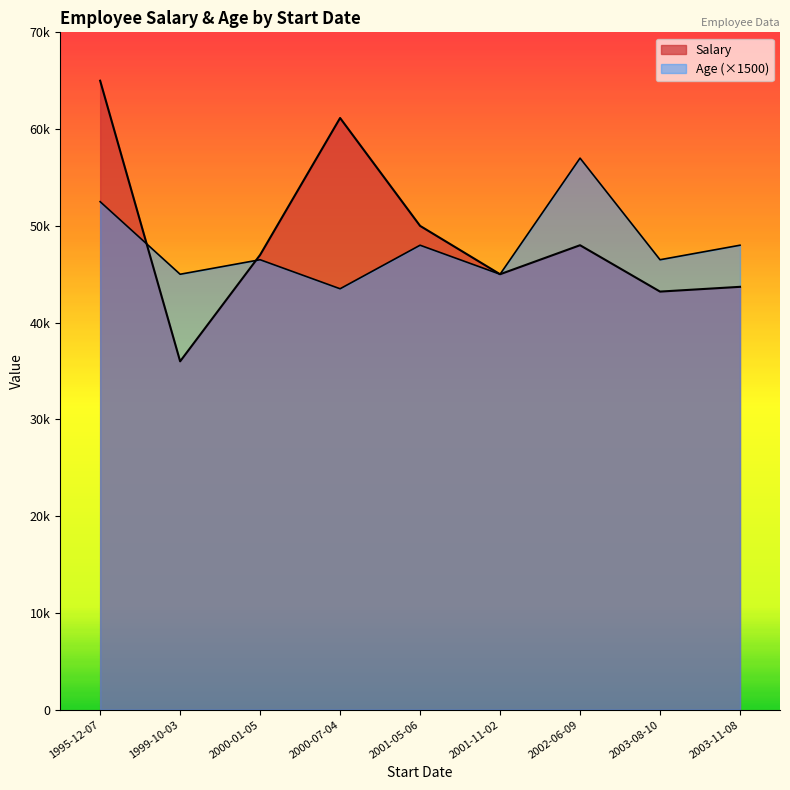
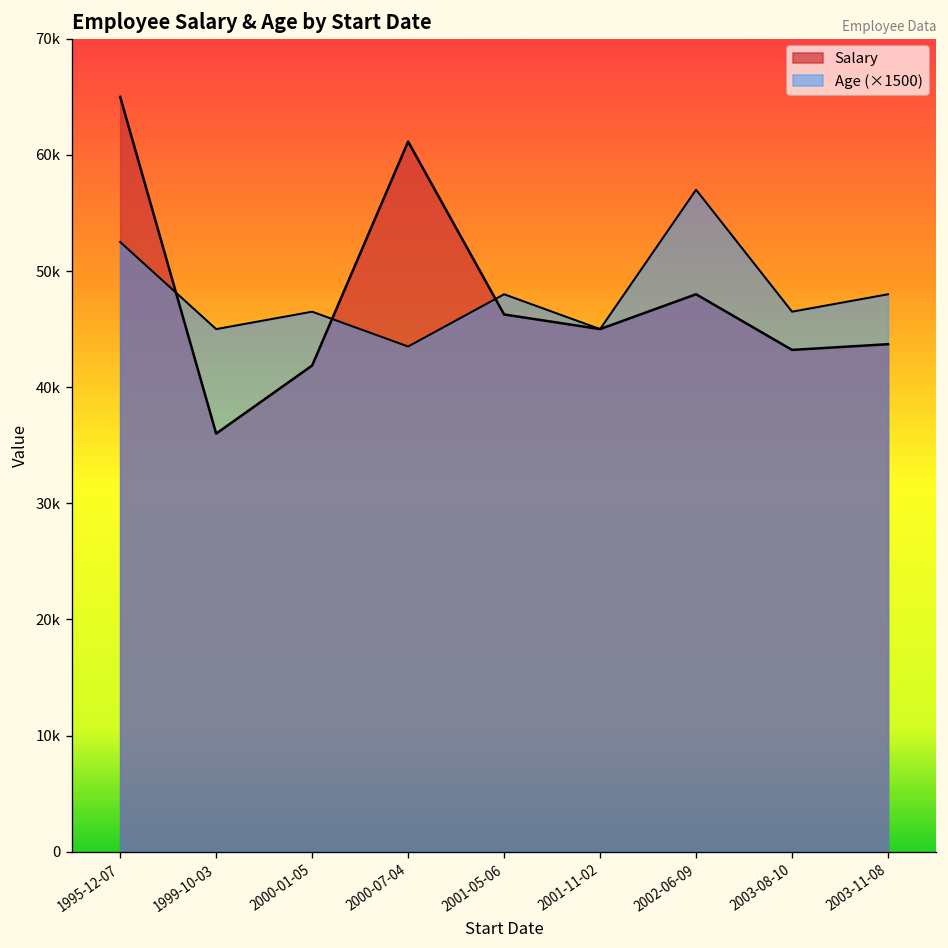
  {
    "Salary": {
      "1995-12-07": 65000,
      "1999-10-03": 36000,
-     "2000-01-05": 47000,
+     "2000-01-05": 42000,
      "2000-07-04": 61000,
-     "2001-05-06": 50000,
+     "2001-05-06": 46000,
      "2002-06-09": 48000,
      "2003-08-10": 43000,
      "2003-11-08": 44000
    },
    "Age (×1500)": {
      "1995-12-07": 53000,
      "1999-10-03": 45000,
      "2000-01-05": 47000,
      "2000-07-04": 44000,
      "2001-05-06": 48000,
      "2002-06-09": 57000,
      "2003-08-10": 47000,
      "2003-11-08": 48000
    }
  }
